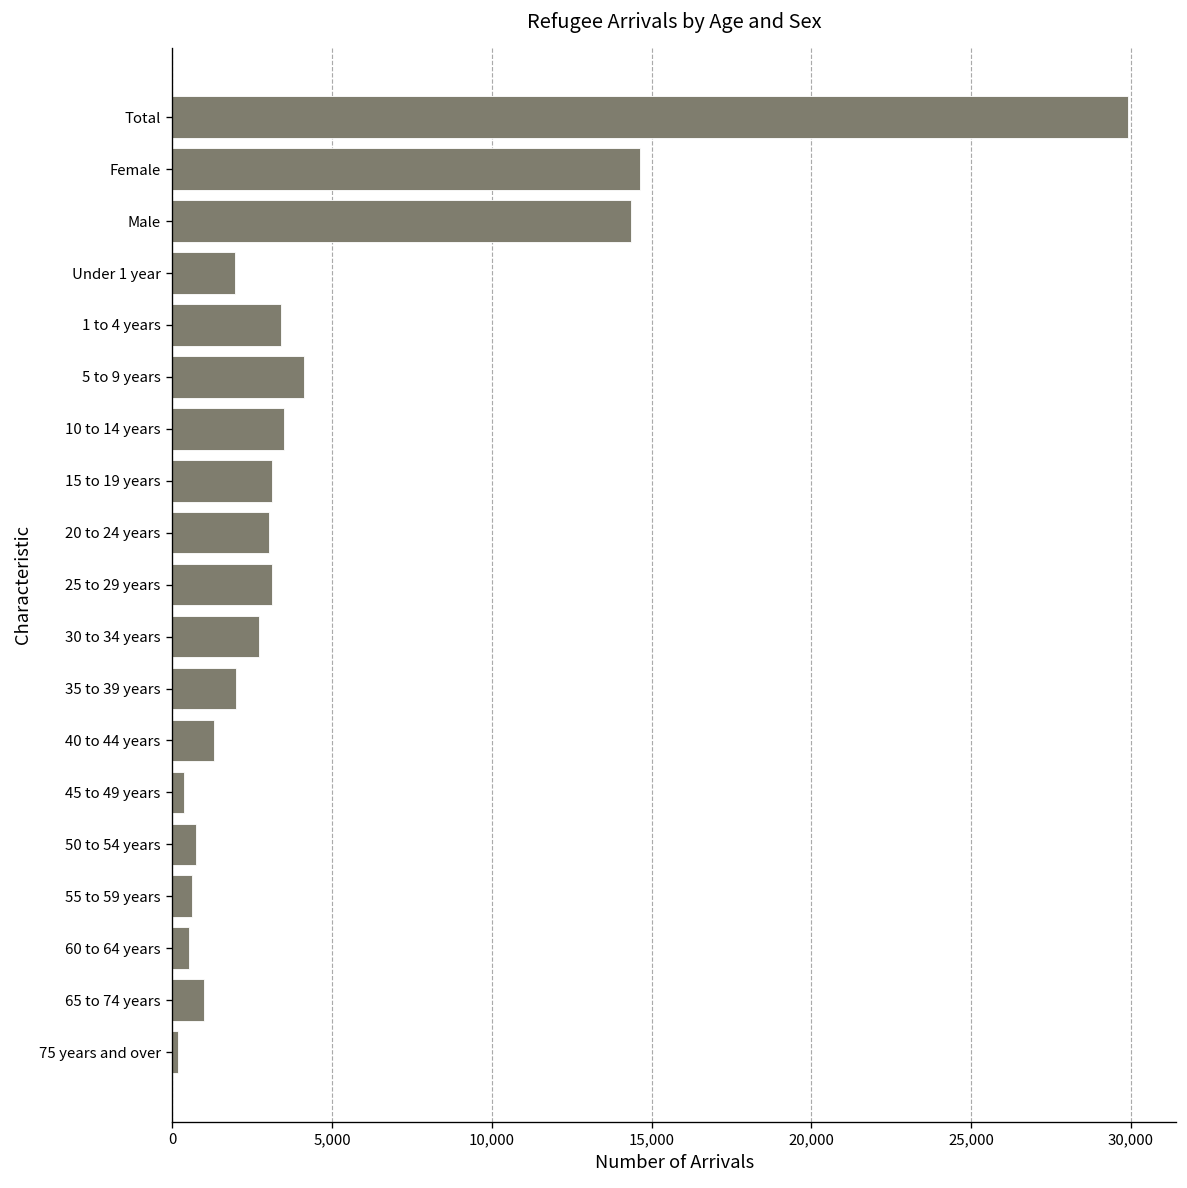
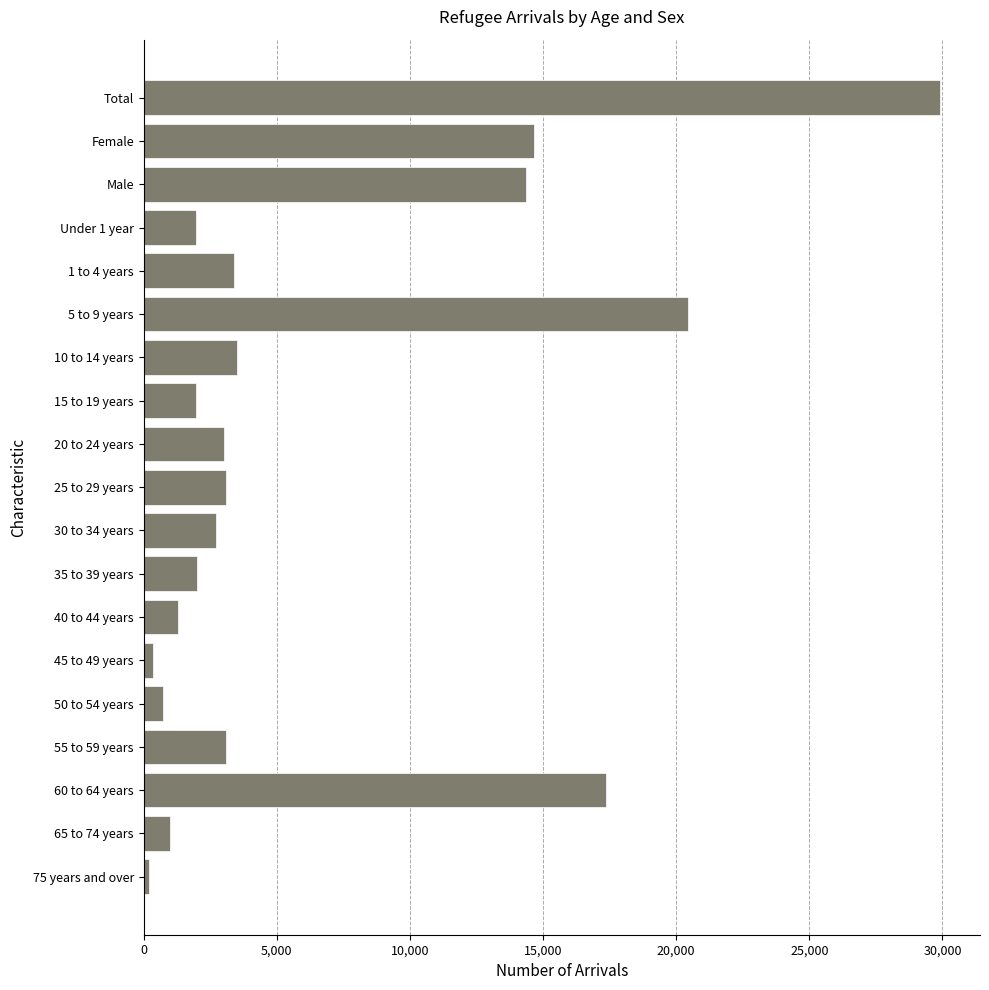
  {
    "Total": "29,900",
    "Female": "14,700",
    "Male": "14,300",
    "Under 1 year": "2,000",
    "1 to 4 years": "3,400",
-   "5 to 9 years": "4,100",
+   "5 to 9 years": "20,500",
    "10 to 14 years": "3,500",
-   "15 to 19 years": "3,100",
+   "15 to 19 years": "2,000",
    "20 to 24 years": "3,000",
    "25 to 29 years": "3,100",
    "30 to 34 years": "2,700",
    "35 to 39 years": "2,000",
    "40 to 44 years": "1,300",
    "45 to 49 years": "400",
    "50 to 54 years": "700",
-   "55 to 59 years": "600",
-   "60 to 64 years": "500",
+   "55 to 59 years": "3,100",
+   "60 to 64 years": "17,400",
    "65 to 74 years": "1,000",
    "75 years and over": "200"
  }
